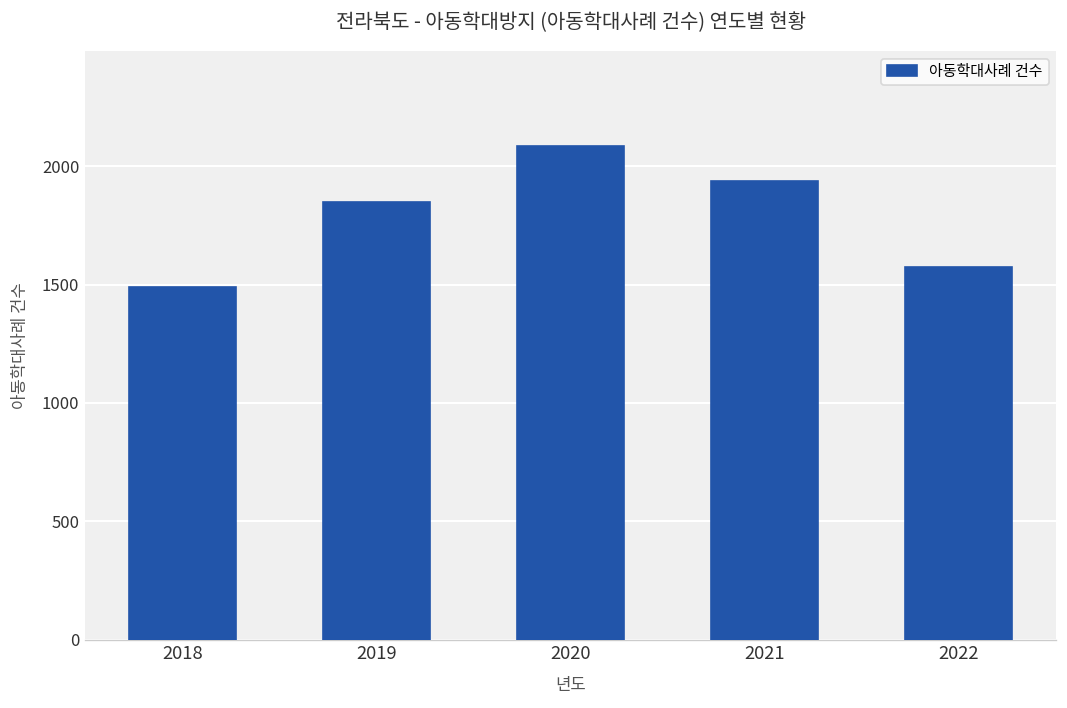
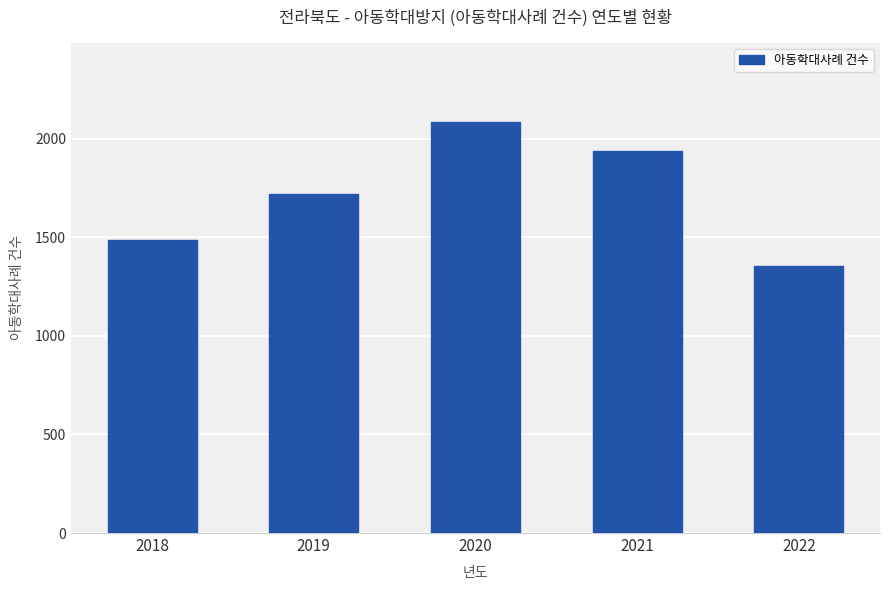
  {
    "2018": 1490,
-   "2019": 1850,
+   "2019": 1720,
    "2020": 2090,
    "2021": 1940,
-   "2022": 1580
+   "2022": 1360
  }
